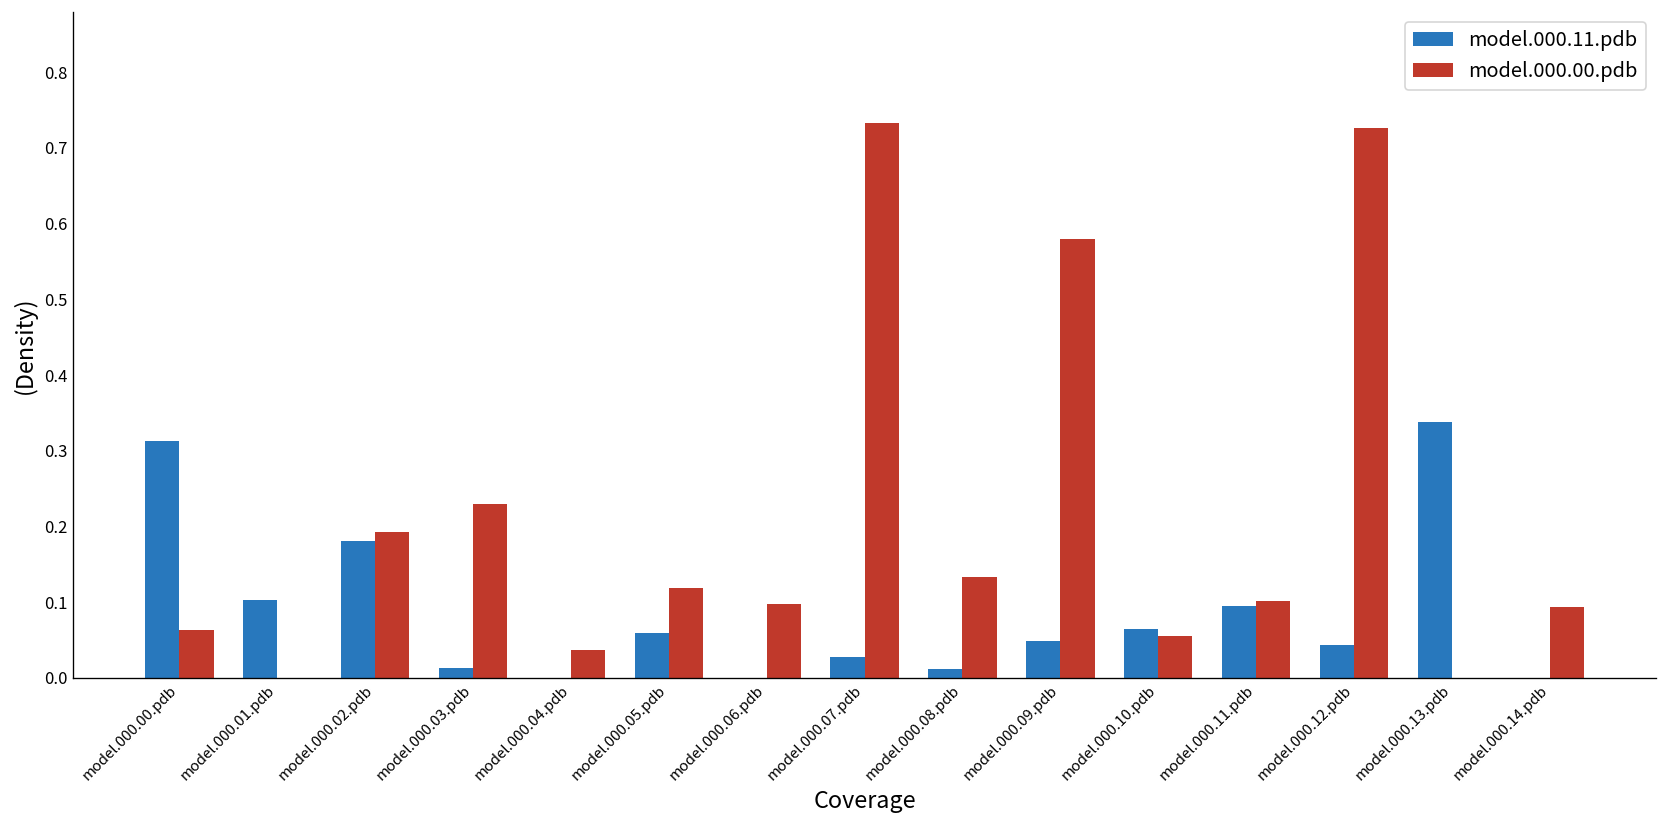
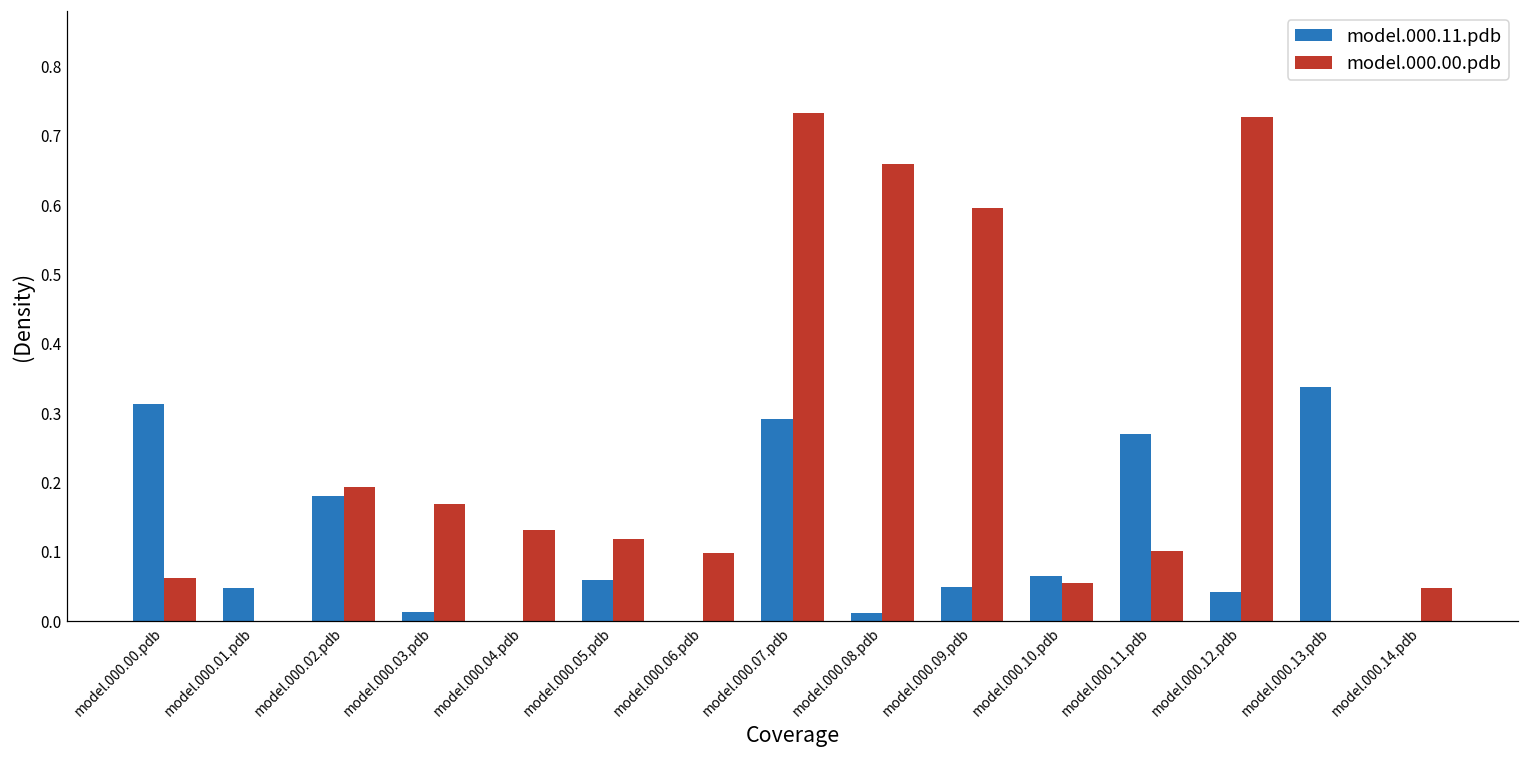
  {
    "model.000.11.pdb": {
      "model.000.00.pdb": 0.31,
-     "model.000.01.pdb": 0.10,
+     "model.000.01.pdb": 0.05,
      "model.000.02.pdb": 0.18,
      "model.000.03.pdb": 0.01,
      "model.000.04.pdb": 0.00,
      "model.000.05.pdb": 0.06,
      "model.000.06.pdb": 0.00,
-     "model.000.07.pdb": 0.03,
+     "model.000.07.pdb": 0.29,
      "model.000.08.pdb": 0.01,
      "model.000.09.pdb": 0.05,
      "model.000.10.pdb": 0.07,
-     "model.000.11.pdb": 0.10,
+     "model.000.11.pdb": 0.27,
      "model.000.12.pdb": 0.04,
      "model.000.13.pdb": 0.34,
      "model.000.14.pdb": 0.00
    },
    "model.000.00.pdb": {
      "model.000.00.pdb": 0.06,
      "model.000.01.pdb": 0.00,
      "model.000.02.pdb": 0.19,
-     "model.000.03.pdb": 0.23,
-     "model.000.04.pdb": 0.04,
+     "model.000.03.pdb": 0.17,
+     "model.000.04.pdb": 0.13,
      "model.000.05.pdb": 0.12,
      "model.000.06.pdb": 0.10,
      "model.000.07.pdb": 0.73,
-     "model.000.08.pdb": 0.13,
-     "model.000.09.pdb": 0.58,
+     "model.000.08.pdb": 0.66,
+     "model.000.09.pdb": 0.60,
      "model.000.10.pdb": 0.06,
      "model.000.11.pdb": 0.10,
      "model.000.12.pdb": 0.73,
      "model.000.13.pdb": 0.00,
-     "model.000.14.pdb": 0.09
+     "model.000.14.pdb": 0.05
    }
  }
